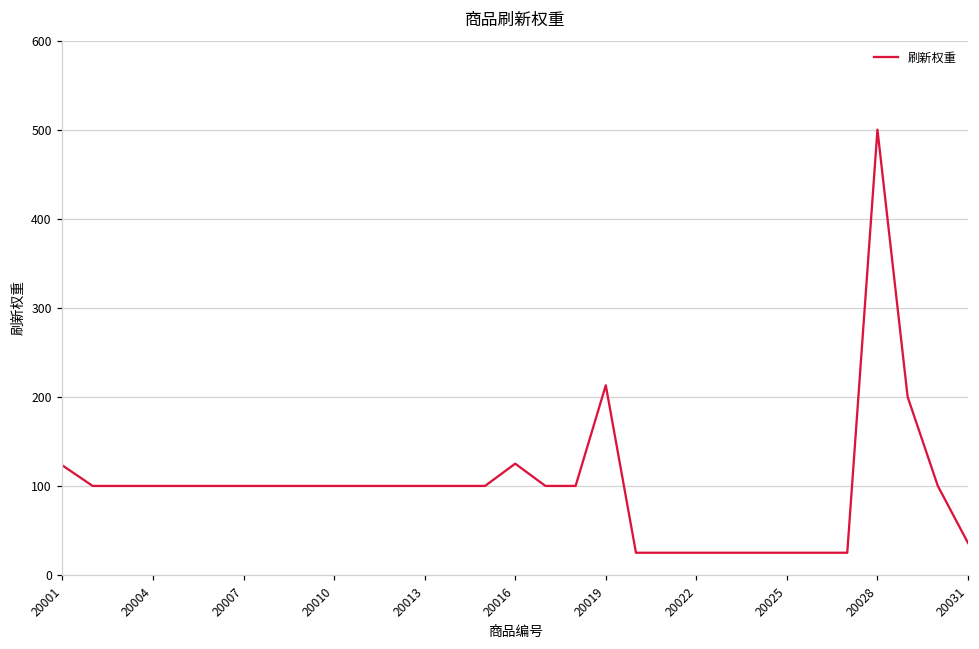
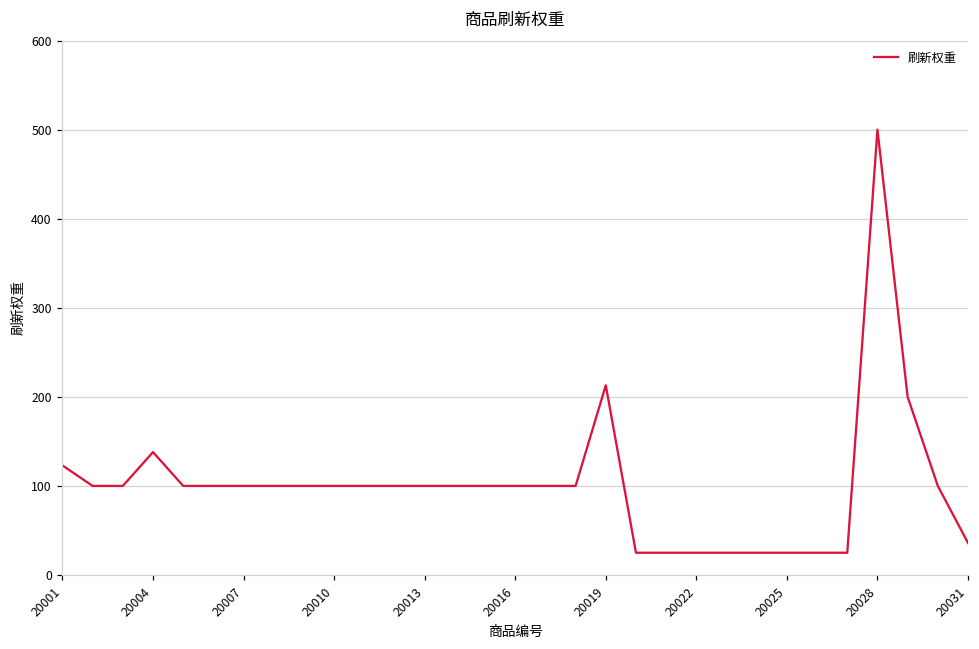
  {
    "20001": 120,
-   "20004": 100,
+   "20004": 140,
    "20007": 100,
    "20010": 100,
    "20013": 100,
-   "20016": 130,
+   "20016": 100,
    "20019": 210,
    "20022": 30,
    "20025": 30,
    "20028": 500,
    "20031": 40
  }
